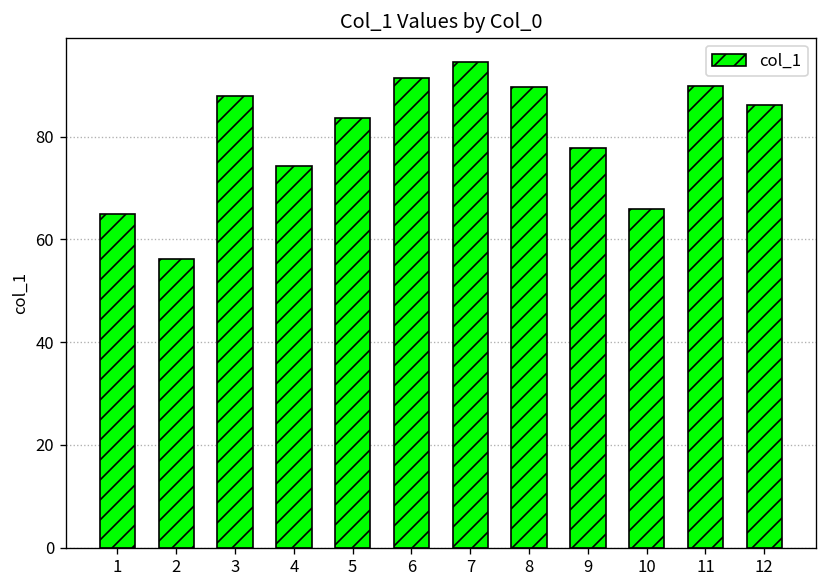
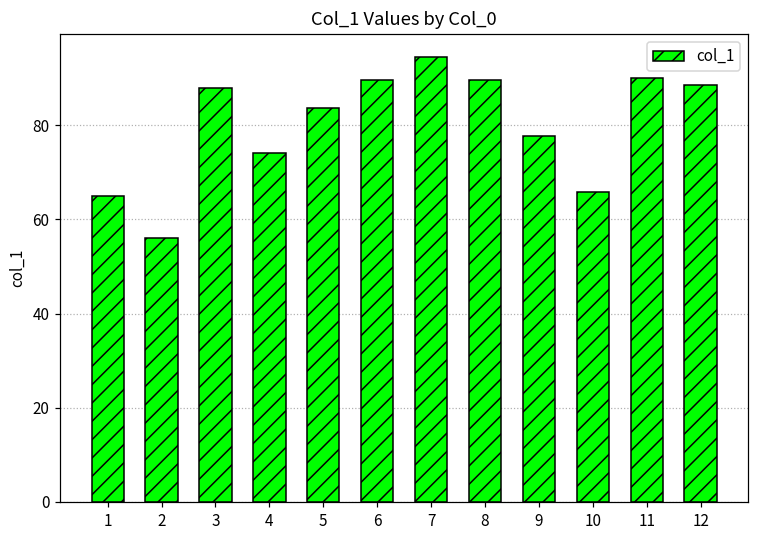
  {
    "1": 65,
    "2": 56,
    "3": 88,
    "4": 74,
    "5": 84,
-   "6": 91,
+   "6": 90,
    "7": 95,
    "8": 90,
    "9": 78,
    "10": 66,
    "11": 90,
-   "12": 86
+   "12": 88
  }
